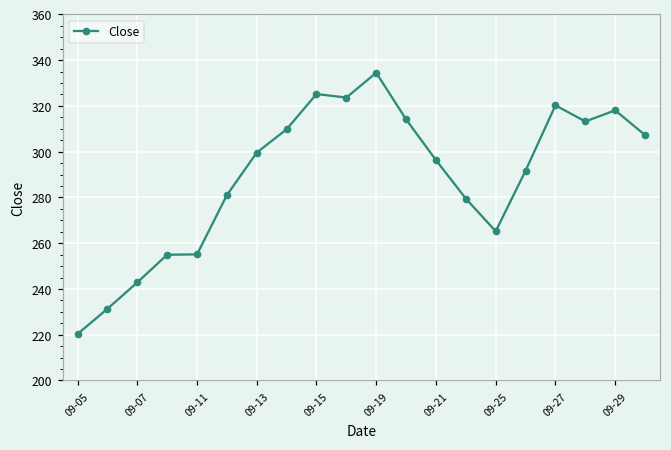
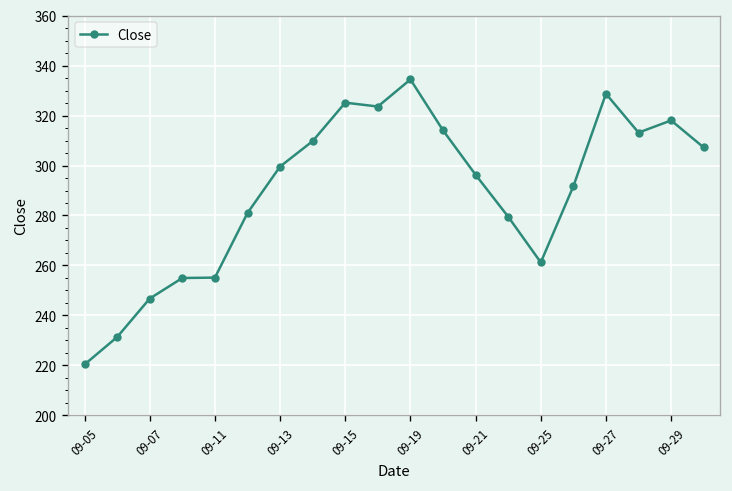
  {
    "09-05": 220,
-   "09-07": 243,
+   "09-07": 247,
    "09-11": 255,
    "09-13": 300,
    "09-15": 325,
    "09-19": 335,
    "09-21": 296,
-   "09-25": 265,
-   "09-27": 320,
+   "09-25": 261,
+   "09-27": 329,
    "09-29": 318
  }
